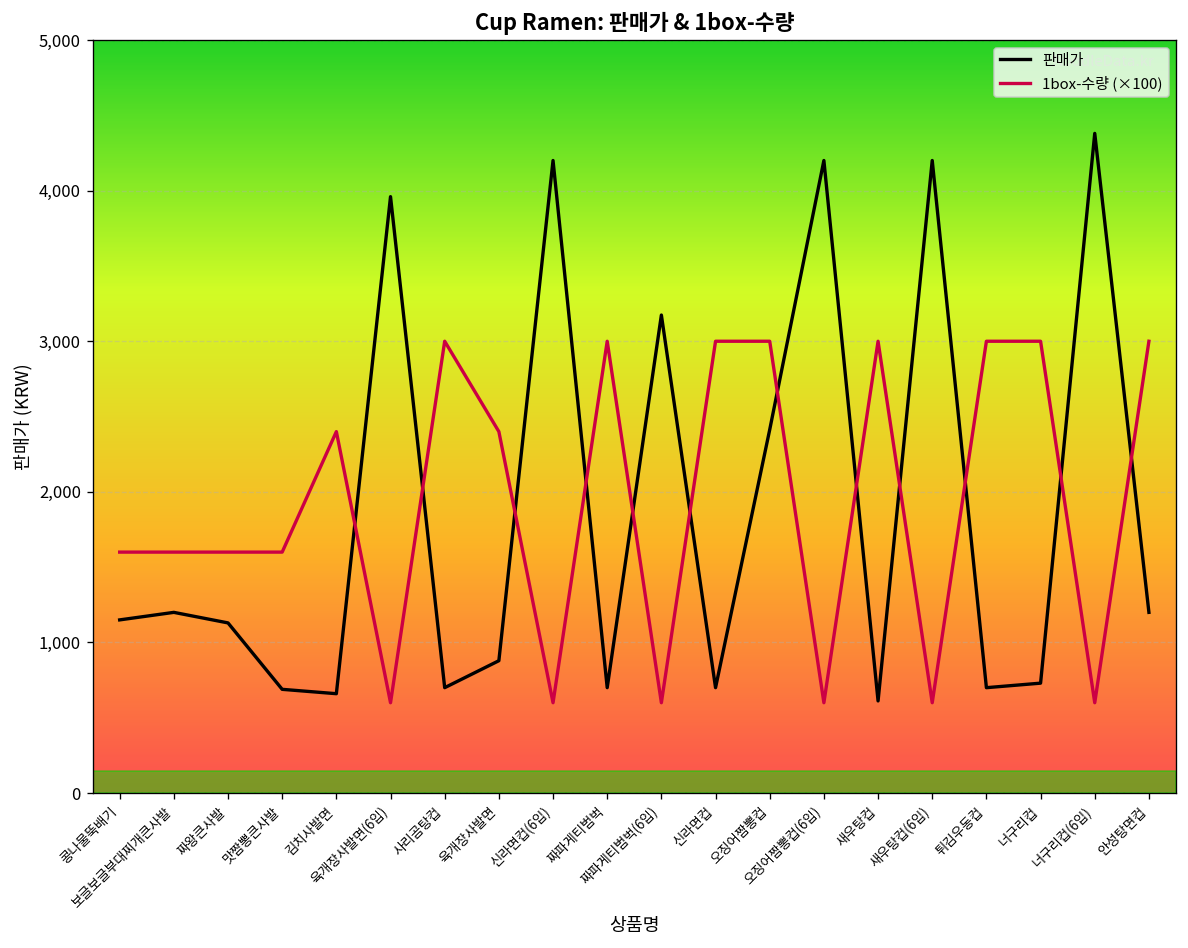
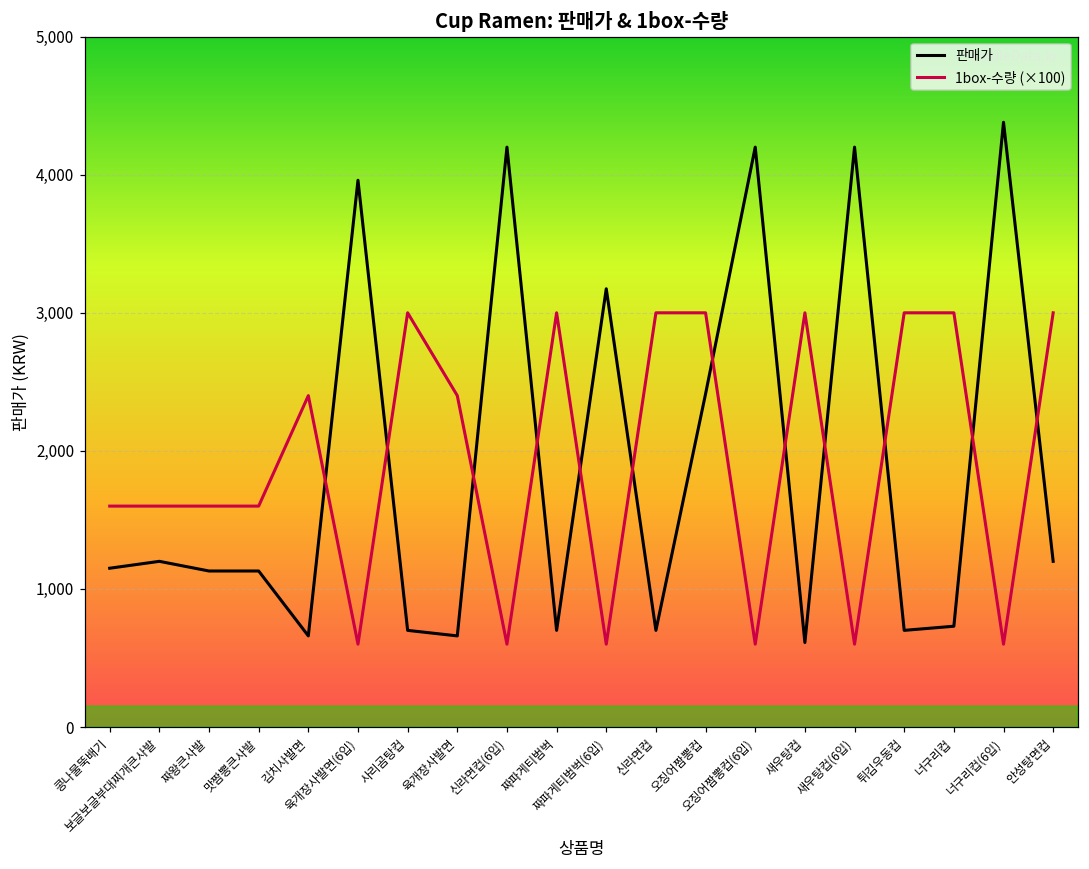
  {
    "판매가": {
      "콩나물뚝배기": "1,150",
      "보글보글부대찌개큰사발": "1,200",
      "짜왕큰사발": "1,130",
-     "맛짬뽕큰사발": "690",
+     "맛짬뽕큰사발": "1,130",
      "김치사발면": "660",
      "육개장사발면(6입)": "3,960",
      "사리곰탕컵": "700",
-     "육개장사발면": "880",
+     "육개장사발면": "660",
      "신라면컵(6입)": "4,200",
      "짜파게티범벅": "700",
      "짜파게티범벅(6입)": "3,170",
      "신라면컵": "700",
      "오징어짬뽕컵": "2,410",
      "오징어짬뽕컵(6입)": "4,200",
      "새우탕컵": "610",
      "새우탕컵(6입)": "4,200",
      "튀김우동컵": "700",
      "너구리컵": "730",
      "너구리컵(6입)": "4,380",
      "안성탕면컵": "1,200"
    },
    "1box-수량 (×100)": {
      "콩나물뚝배기": "1,600",
      "보글보글부대찌개큰사발": "1,600",
      "짜왕큰사발": "1,600",
      "맛짬뽕큰사발": "1,600",
      "김치사발면": "2,400",
      "육개장사발면(6입)": "600",
      "사리곰탕컵": "3,000",
      "육개장사발면": "2,400",
      "신라면컵(6입)": "600",
      "짜파게티범벅": "3,000",
      "짜파게티범벅(6입)": "600",
      "신라면컵": "3,000",
      "오징어짬뽕컵": "3,000",
      "오징어짬뽕컵(6입)": "600",
      "새우탕컵": "3,000",
      "새우탕컵(6입)": "600",
      "튀김우동컵": "3,000",
      "너구리컵": "3,000",
      "너구리컵(6입)": "600",
      "안성탕면컵": "3,000"
    }
  }
